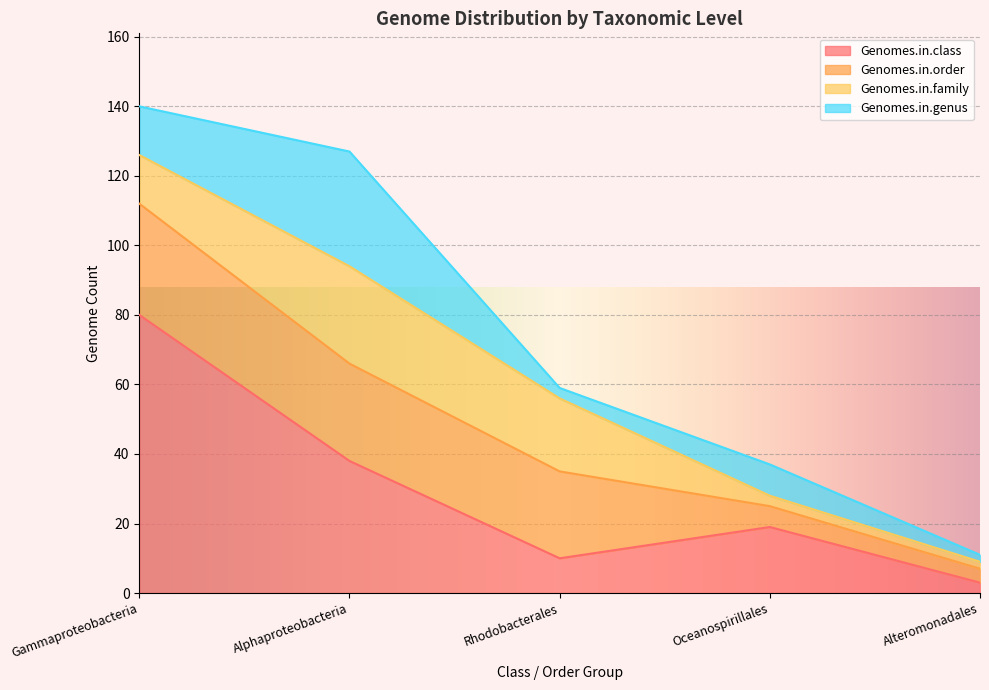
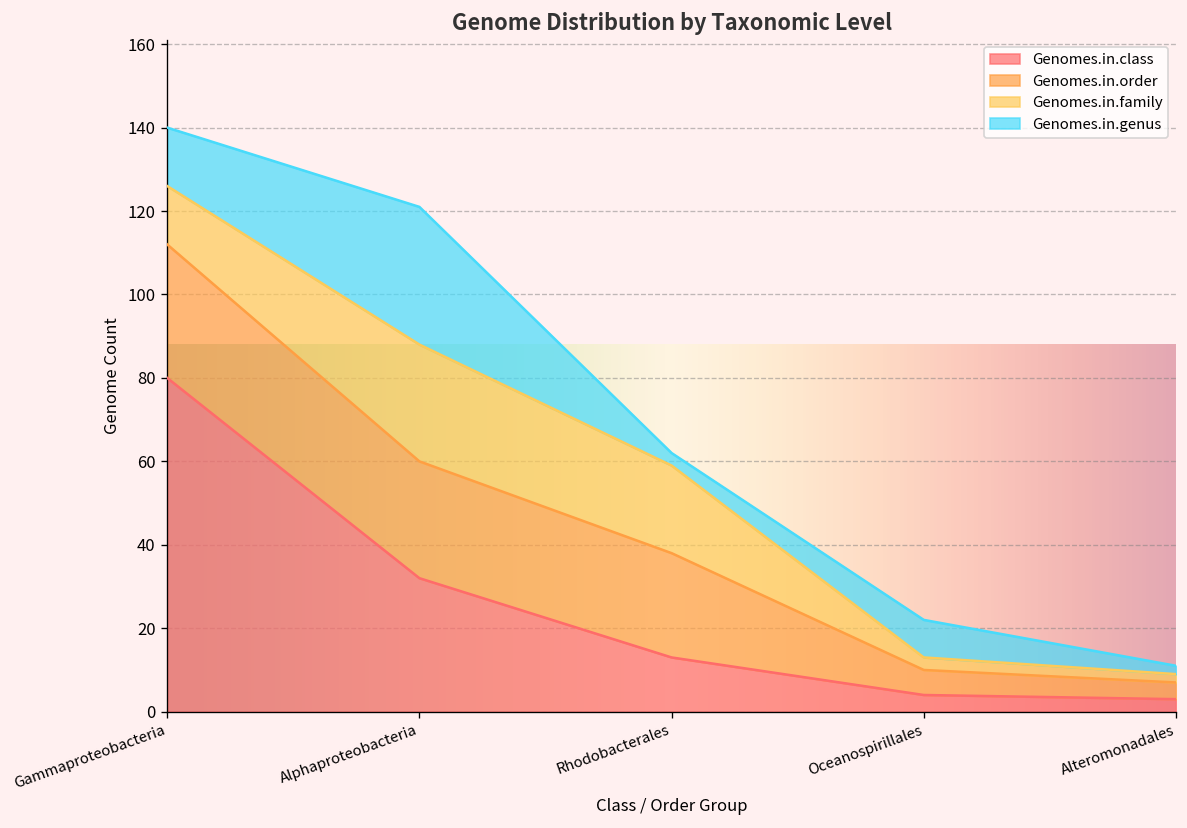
  {
    "Genomes.in.class": {
      "Gammaproteobacteria": 80,
-     "Alphaproteobacteria": 38,
-     "Rhodobacterales": 10,
-     "Oceanospirillales": 19,
+     "Alphaproteobacteria": 32,
+     "Rhodobacterales": 13,
+     "Oceanospirillales": 4,
      "Alteromonadales": 3
    },
    "Genomes.in.genus": {
      "Gammaproteobacteria": 14,
      "Alphaproteobacteria": 33,
      "Rhodobacterales": 3,
      "Oceanospirillales": 9,
      "Alteromonadales": 2
    }
  }
